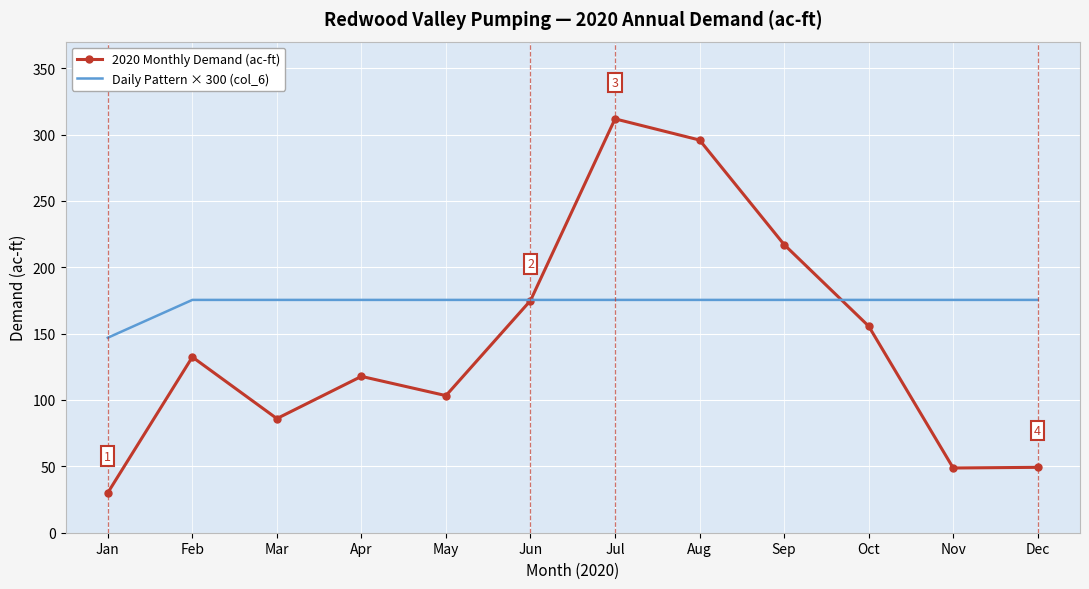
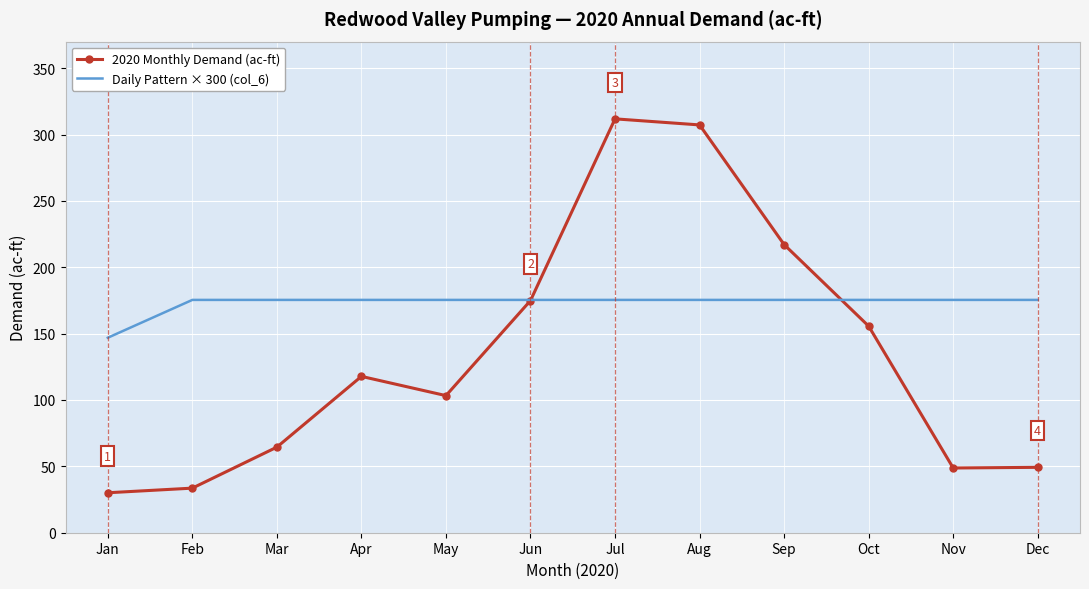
  {
    "2020 Monthly Demand (ac-ft)": {
      "Jan": 30,
-     "Feb": 132,
-     "Mar": 86,
+     "Feb": 34,
+     "Mar": 64,
      "Apr": 118,
      "May": 103,
      "Jul": 312,
-     "Aug": 296,
+     "Aug": 307,
      "Sep": 217,
      "Oct": 156,
      "Nov": 49,
      "Dec": 49
    },
    "Daily Pattern × 300 (col_6)": {
      "Jan": 147,
      "Feb": 175,
      "Mar": 175,
      "Apr": 175,
      "May": 175,
      "Jul": 175,
      "Aug": 175,
      "Sep": 175,
      "Oct": 175,
      "Nov": 175,
      "Dec": 175
    }
  }
